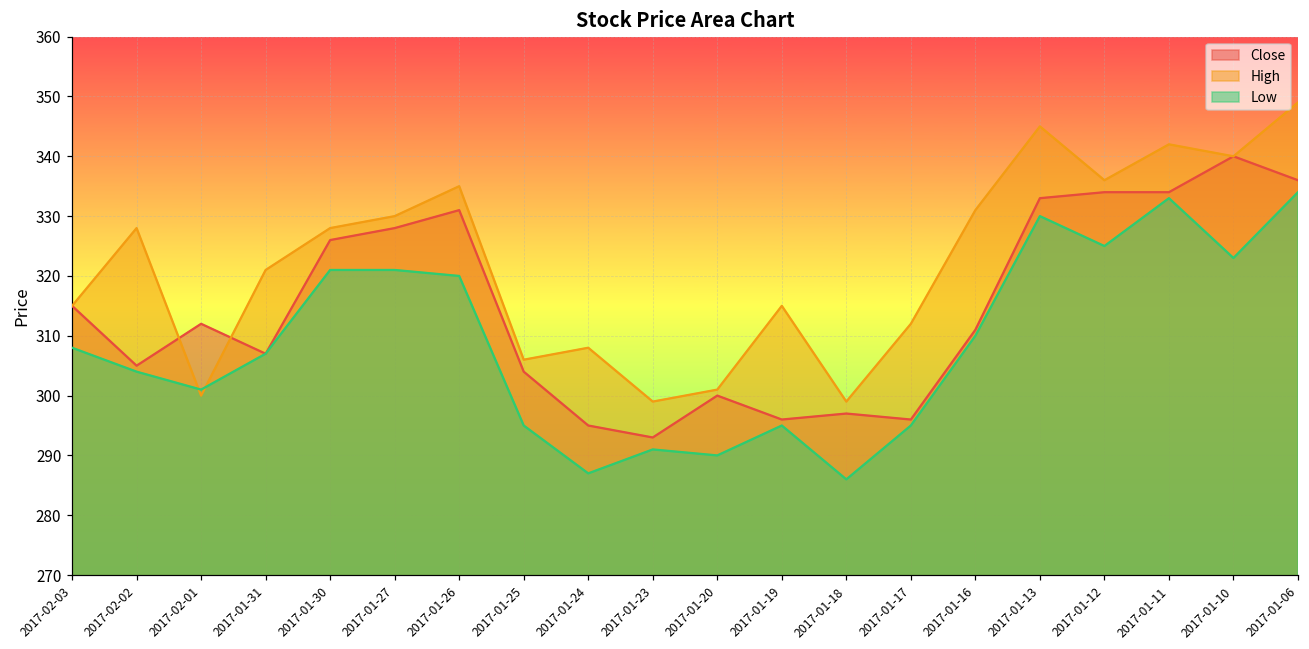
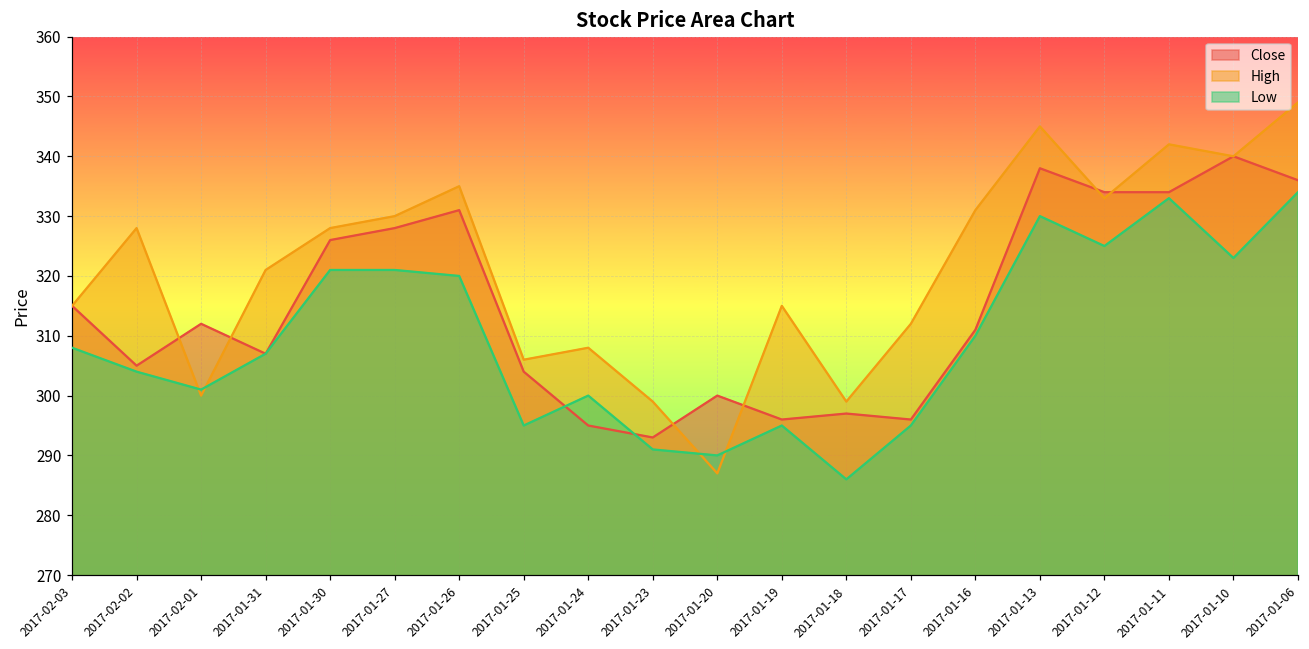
  {
    "Close": {
      "2017-02-02": 305,
      "2017-02-01": 312,
      "2017-01-30": 326,
      "2017-01-27": 328,
      "2017-01-26": 331,
      "2017-01-25": 304,
      "2017-01-24": 295,
      "2017-01-23": 293,
      "2017-01-20": 300,
      "2017-01-19": 296,
      "2017-01-18": 297,
      "2017-01-17": 296,
      "2017-01-16": 311,
-     "2017-01-13": 333,
+     "2017-01-13": 338,
      "2017-01-12": 334,
      "2017-01-11": 334,
      "2017-01-06": 336
    },
    "High": {
      "2017-02-02": 328,
      "2017-02-01": 300,
      "2017-01-31": 321,
      "2017-01-30": 328,
      "2017-01-27": 330,
      "2017-01-26": 335,
      "2017-01-25": 306,
      "2017-01-24": 308,
      "2017-01-23": 299,
-     "2017-01-20": 301,
+     "2017-01-20": 287,
      "2017-01-19": 315,
      "2017-01-18": 299,
      "2017-01-17": 312,
      "2017-01-16": 331,
      "2017-01-13": 345,
-     "2017-01-12": 336,
+     "2017-01-12": 333,
      "2017-01-11": 342,
      "2017-01-06": 349
    },
    "Low": {
      "2017-02-03": 308,
      "2017-02-02": 304,
      "2017-02-01": 301,
      "2017-01-30": 321,
      "2017-01-27": 321,
      "2017-01-26": 320,
      "2017-01-25": 295,
-     "2017-01-24": 287,
+     "2017-01-24": 300,
      "2017-01-23": 291,
      "2017-01-20": 290,
      "2017-01-19": 295,
      "2017-01-18": 286,
      "2017-01-17": 295,
      "2017-01-16": 310,
      "2017-01-13": 330,
      "2017-01-12": 325,
      "2017-01-11": 333,
      "2017-01-10": 323,
      "2017-01-06": 334
    }
  }
